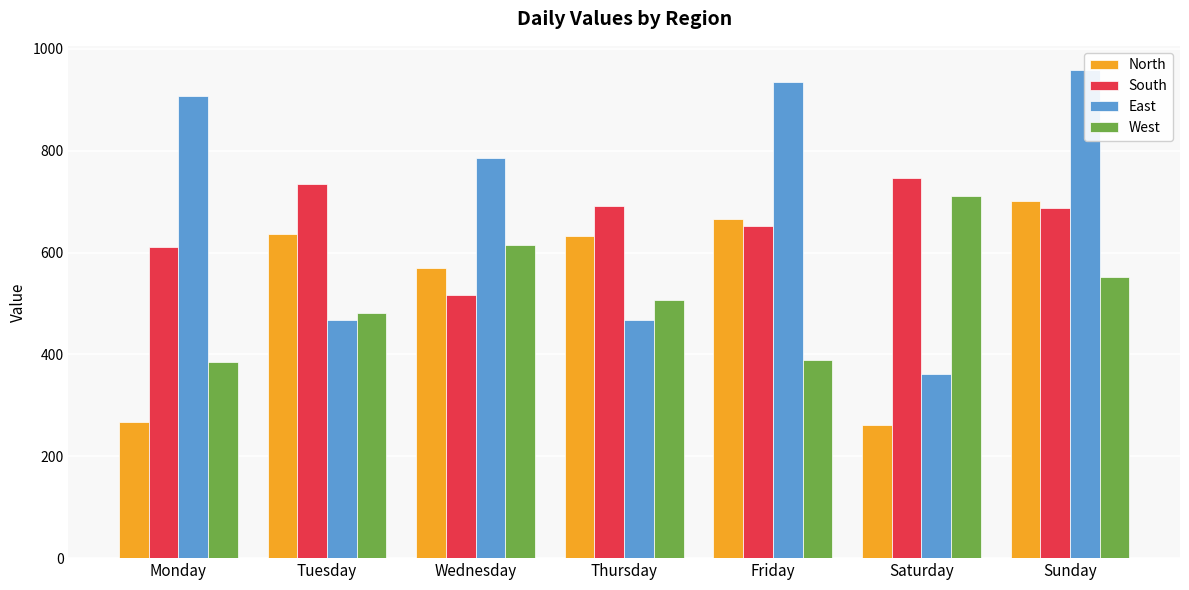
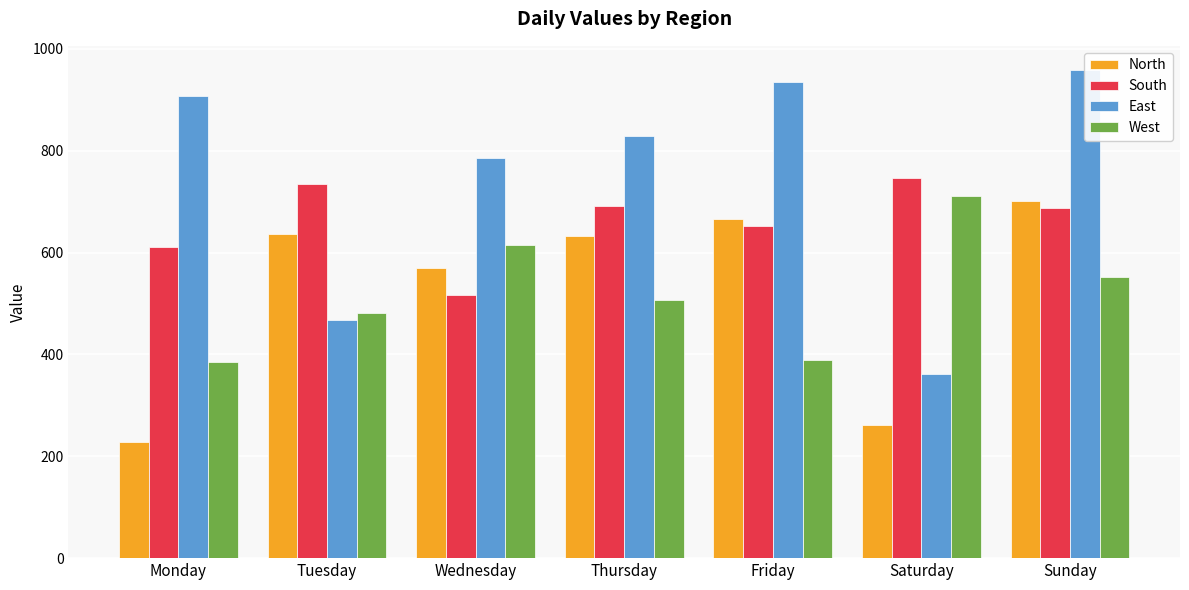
  {
    "North": {
-     "Monday": 270,
+     "Monday": 230,
      "Tuesday": 640,
      "Wednesday": 570,
      "Thursday": 630,
      "Friday": 670,
      "Saturday": 260,
      "Sunday": 700
    },
    "South": {
      "Monday": 610,
      "Tuesday": 730,
      "Wednesday": 520,
      "Thursday": 690,
      "Friday": 650,
      "Saturday": 750,
      "Sunday": 690
    },
    "East": {
      "Monday": 910,
      "Tuesday": 470,
      "Wednesday": 790,
-     "Thursday": 470,
+     "Thursday": 830,
      "Friday": 930,
      "Saturday": 360
    },
    "West": {
      "Monday": 390,
      "Tuesday": 480,
      "Wednesday": 620,
      "Thursday": 510,
      "Friday": 390,
      "Saturday": 710,
      "Sunday": 550
    }
  }
